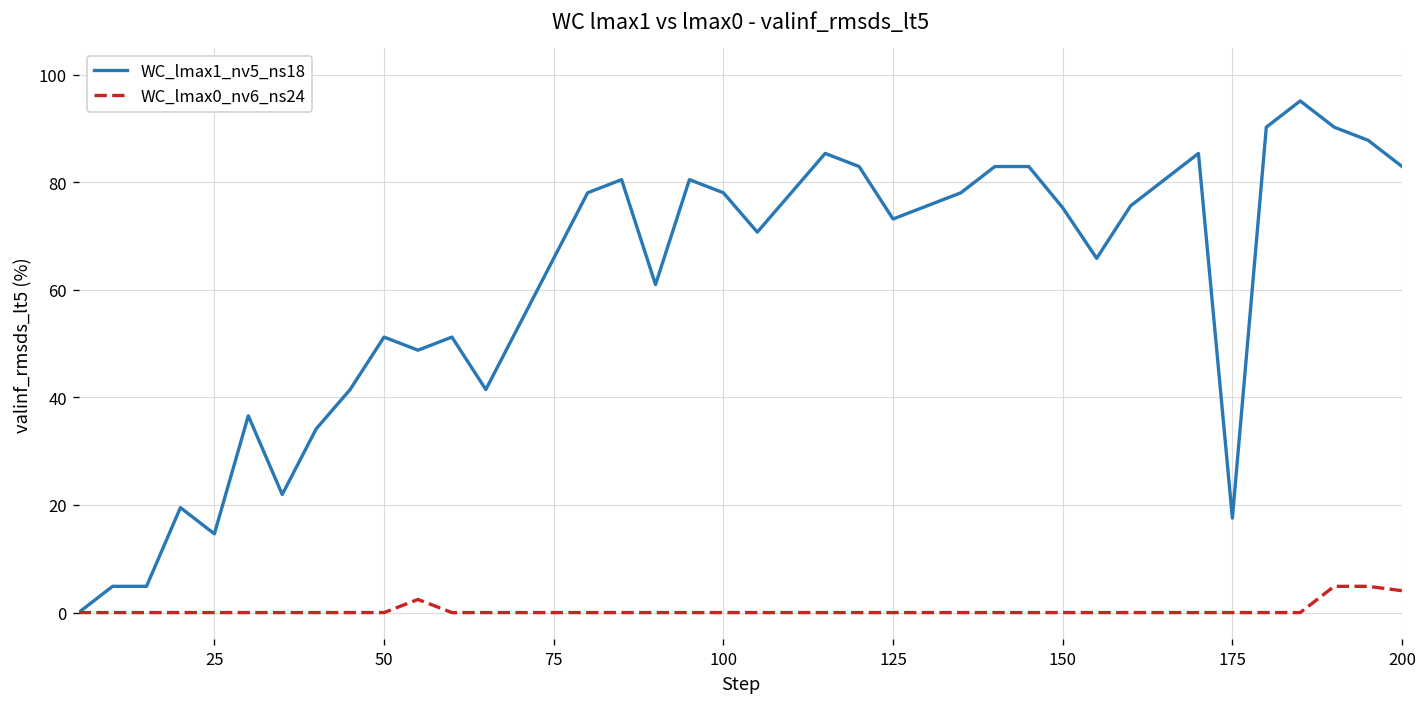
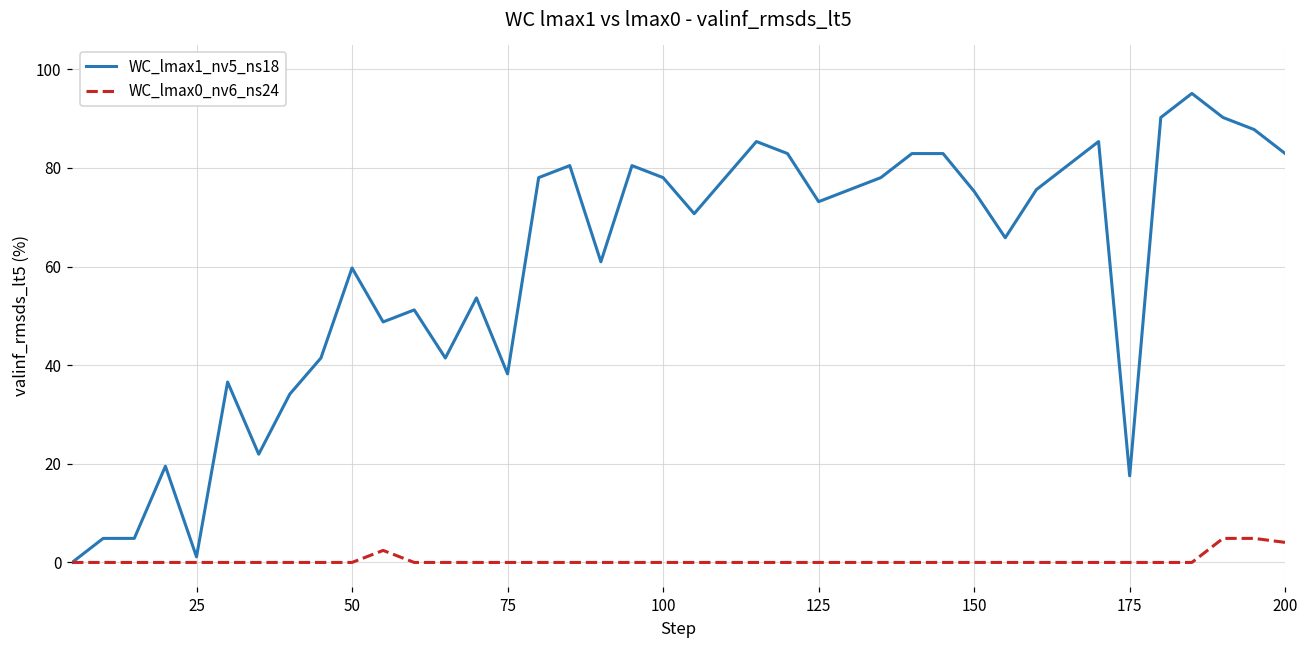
  {
    "WC_lmax1_nv5_ns18": {
-     "25": 15,
-     "50": 51,
-     "75": 66,
+     "25": 1,
+     "50": 60,
+     "75": 38,
      "100": 78,
      "125": 73,
      "150": 75,
      "175": 18,
      "200": 83
    },
    "WC_lmax0_nv6_ns24": {
      "25": 0,
      "50": 0,
      "75": 0,
      "100": 0,
      "125": 0,
      "150": 0,
      "175": 0,
      "200": 4
    }
  }
